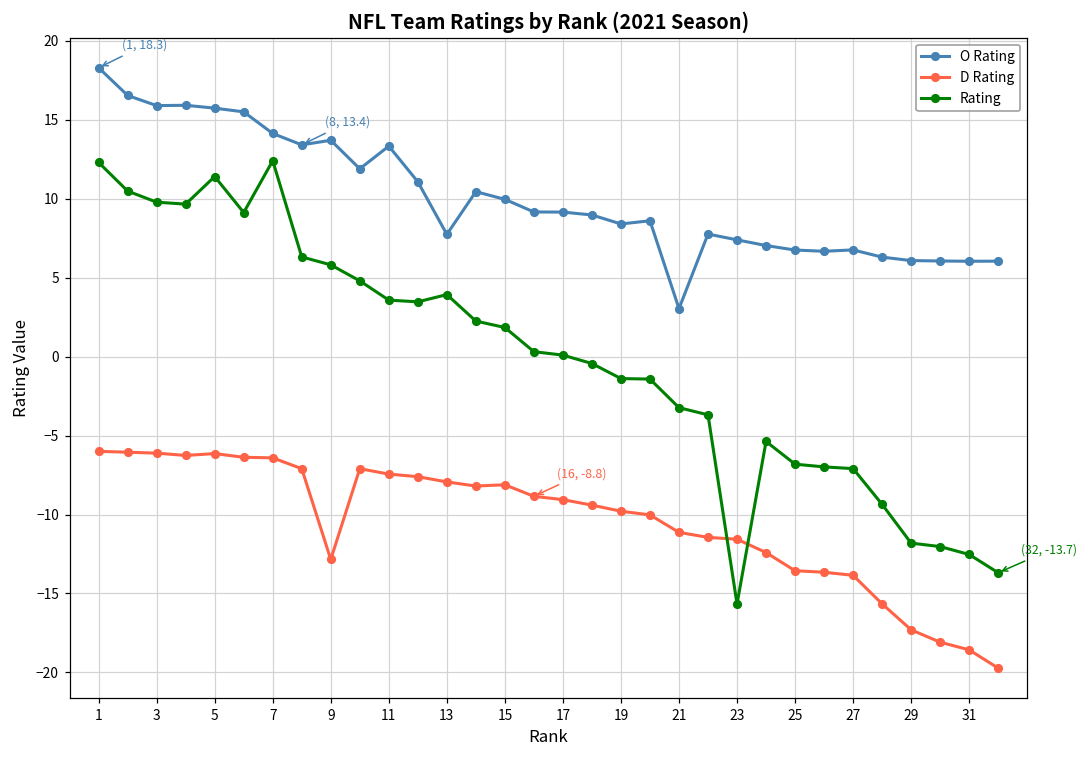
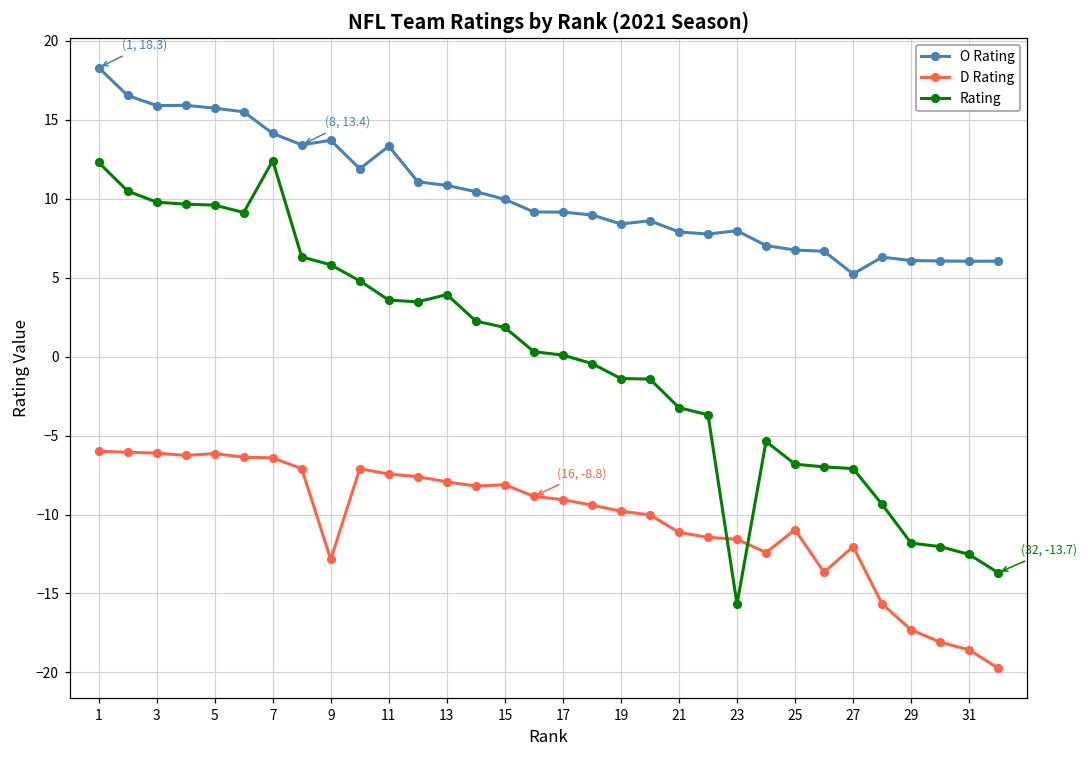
  {
    "O Rating": {
      "3": 15.9,
      "5": 15.7,
      "7": 14.1,
      "11": 13.3,
-     "13": 7.7,
+     "13": 10.8,
      "15": 10.0,
      "17": 9.2,
      "19": 8.4,
-     "21": 3.0,
-     "23": 7.4,
+     "21": 7.9,
+     "23": 8.0,
      "25": 6.7,
-     "27": 6.8,
+     "27": 5.2,
      "29": 6.1,
      "31": 6.0
    },
    "D Rating": {
      "1": -6.0,
      "3": -6.1,
      "5": -6.1,
      "7": -6.4,
      "9": -12.8,
      "11": -7.4,
      "13": -7.9,
      "15": -8.1,
      "19": -9.8,
      "21": -11.1,
      "23": -11.6,
-     "25": -13.6,
-     "27": -13.9,
+     "25": -11.0,
+     "27": -12.0,
      "29": -17.3,
      "31": -18.6
    },
    "Rating": {
      "1": 12.3,
      "3": 9.8,
-     "5": 11.4,
+     "5": 9.6,
      "7": 12.4,
      "9": 5.8,
      "11": 3.6,
      "13": 3.9,
      "15": 1.8,
      "17": 0.1,
      "19": -1.4,
      "21": -3.2,
      "23": -15.7,
      "25": -6.8,
      "27": -7.1,
      "29": -11.8,
      "31": -12.5
    }
  }
